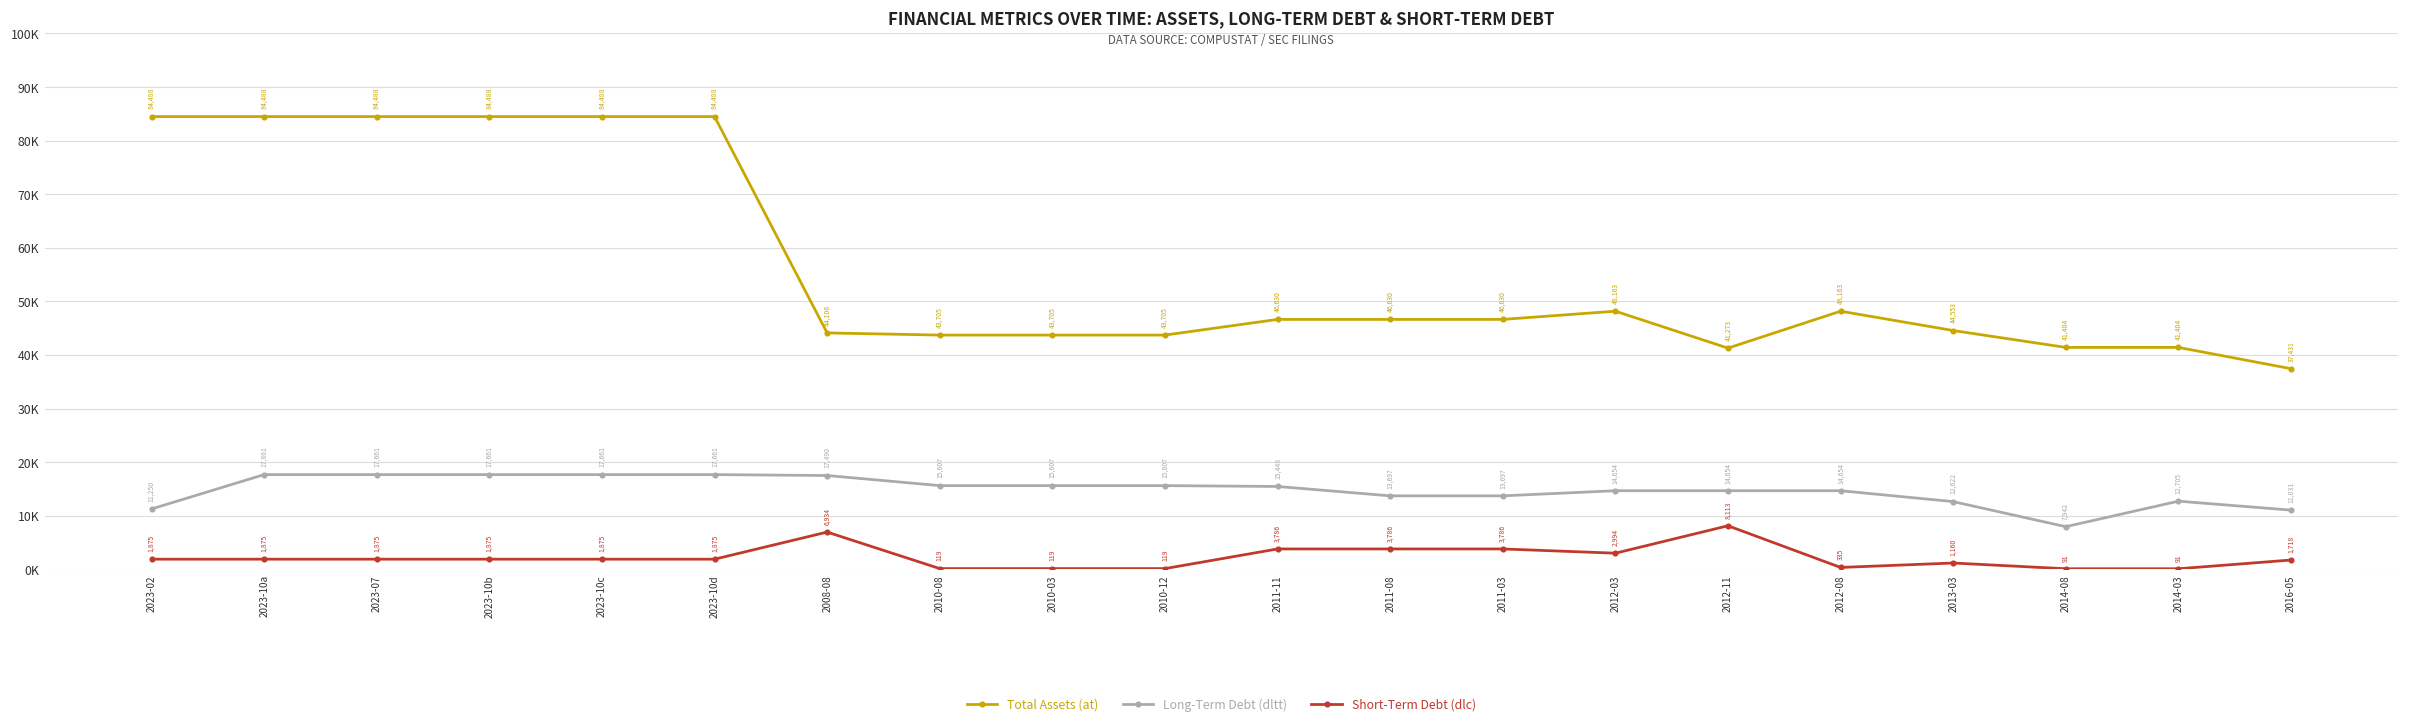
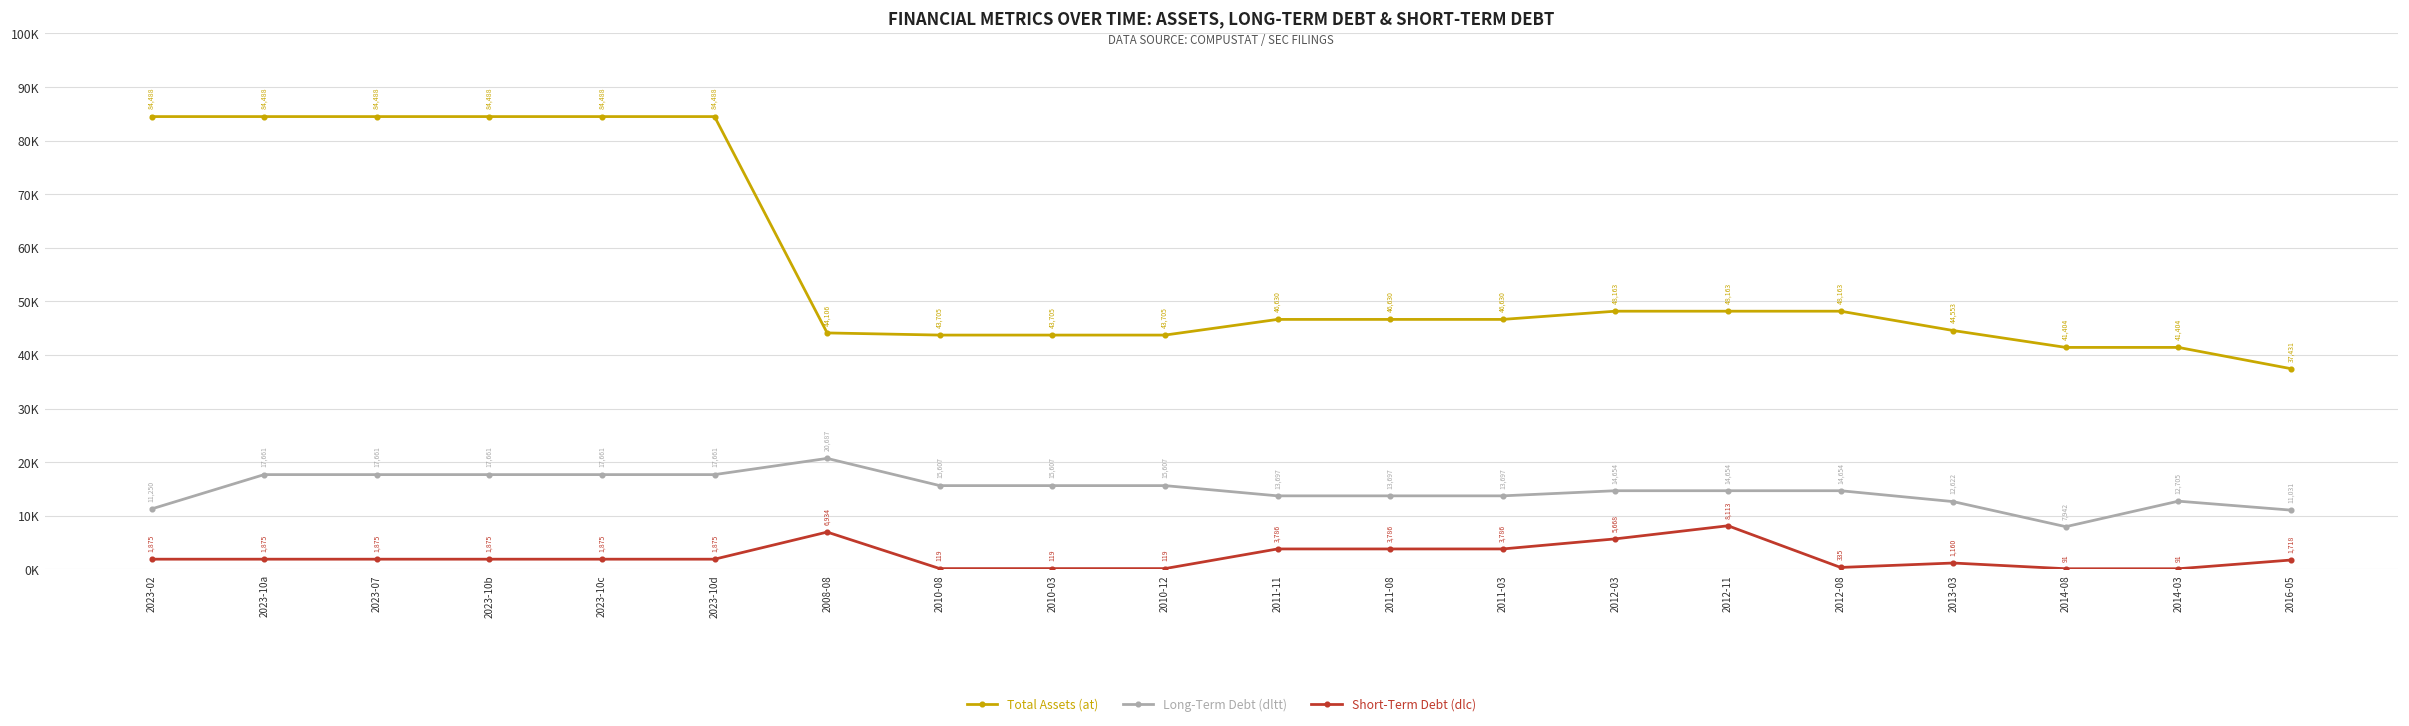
  {
    "Total Assets (at)": {
      "2023-02": "84,488",
      "2023-10a": "84,488",
      "2023-07": "84,488",
      "2023-10b": "84,488",
      "2023-10c": "84,488",
      "2023-10d": "84,488",
      "2008-08": "44,106",
      "2010-08": "43,705",
      "2010-03": "43,705",
      "2010-12": "43,705",
      "2011-11": "46,630",
      "2011-08": "46,630",
      "2011-03": "46,630",
      "2012-03": "48,163",
-     "2012-11": "41,273",
+     "2012-11": "48,163",
      "2012-08": "48,163",
      "2013-03": "44,553",
      "2014-08": "41,404",
      "2014-03": "41,404",
      "2016-05": "37,431"
    },
    "Long-Term Debt (dltt)": {
      "2023-02": "11,250",
      "2023-10a": "17,661",
      "2023-07": "17,661",
      "2023-10b": "17,661",
      "2023-10c": "17,661",
      "2023-10d": "17,661",
-     "2008-08": "17,490",
+     "2008-08": "20,687",
      "2010-08": "15,607",
      "2010-03": "15,607",
      "2010-12": "15,607",
-     "2011-11": "15,448",
+     "2011-11": "13,697",
      "2011-08": "13,697",
      "2011-03": "13,697",
      "2012-03": "14,654",
      "2012-11": "14,654",
      "2012-08": "14,654",
      "2013-03": "12,622",
      "2014-08": "7,942",
      "2014-03": "12,705",
      "2016-05": "11,031"
    },
    "Short-Term Debt (dlc)": {
      "2023-02": "1,875",
      "2023-10a": "1,875",
      "2023-07": "1,875",
      "2023-10b": "1,875",
      "2023-10c": "1,875",
      "2023-10d": "1,875",
      "2008-08": "6,934",
      "2010-08": "119",
      "2010-03": "119",
      "2010-12": "119",
      "2011-11": "3,786",
      "2011-08": "3,786",
      "2011-03": "3,786",
-     "2012-03": "2,994",
+     "2012-03": "5,668",
      "2012-11": "8,113",
      "2012-08": "335",
      "2013-03": "1,160",
      "2014-08": "91",
      "2014-03": "91",
      "2016-05": "1,718"
    }
  }
